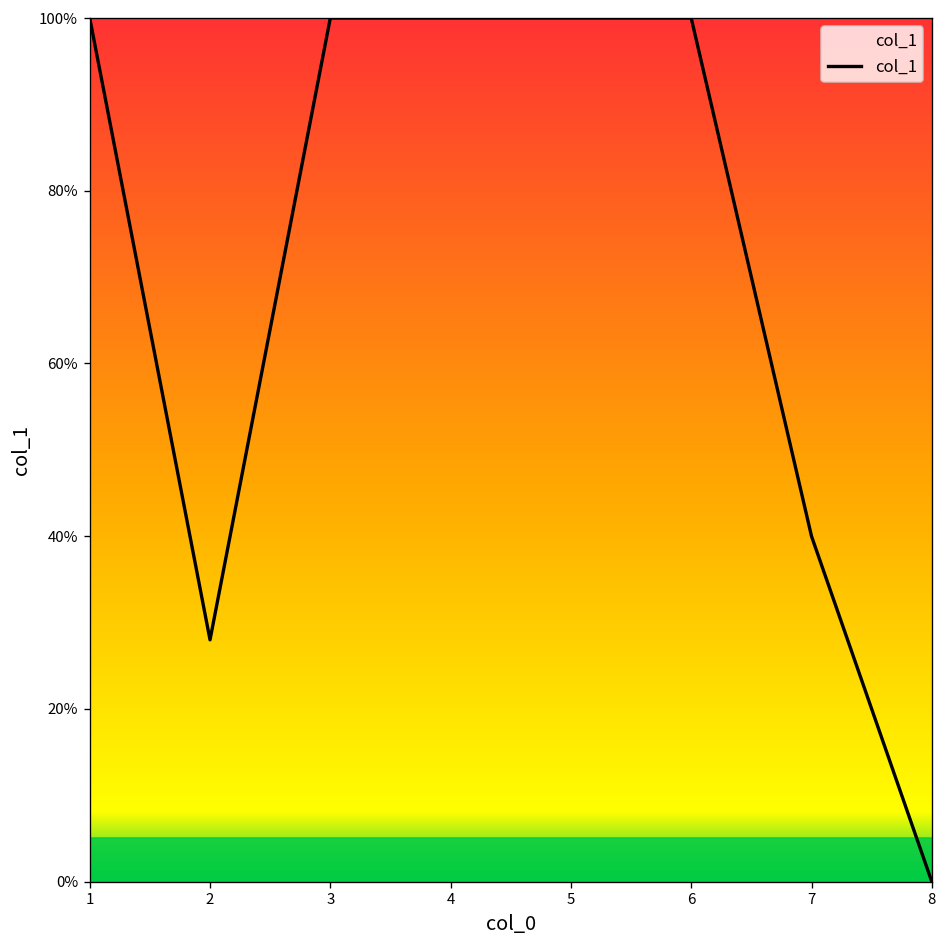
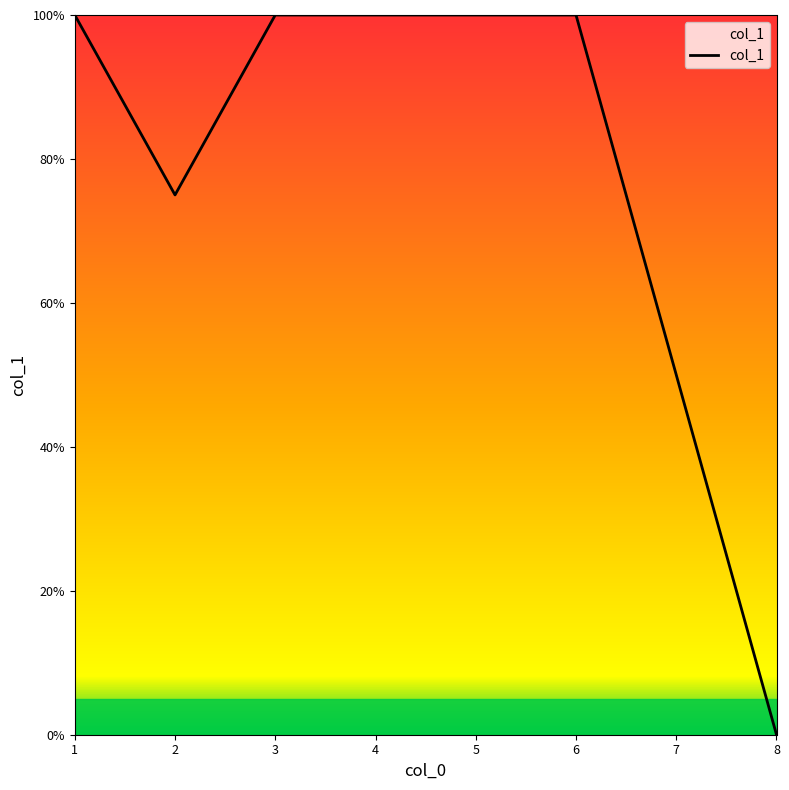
  {
    "1": "100%",
-   "2": "28%",
+   "2": "75%",
    "3": "100%",
    "4": "100%",
    "5": "100%",
    "6": "100%",
-   "7": "40%"
+   "7": "50%"
  }
